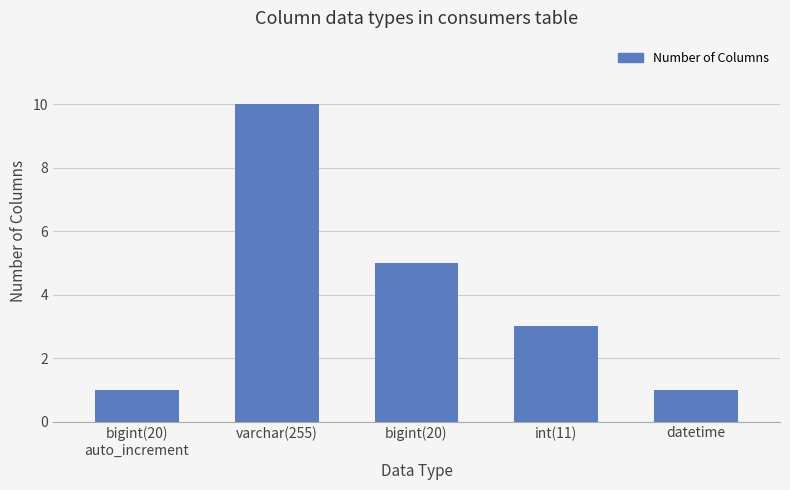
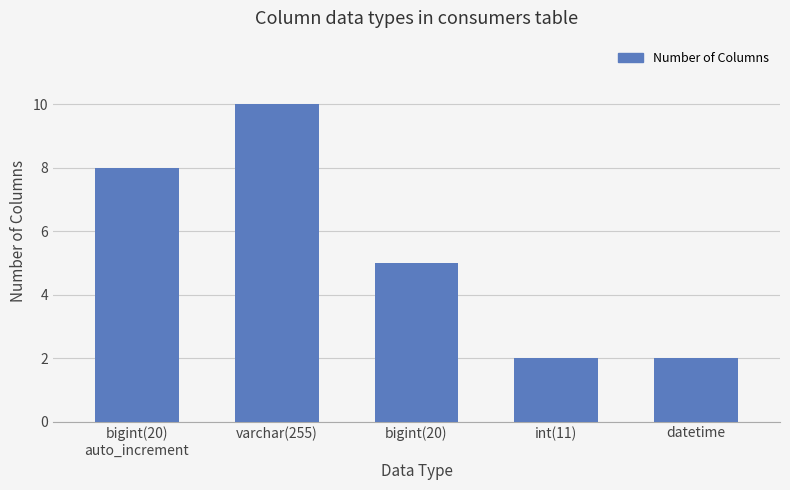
  {
-   "bigint(20) auto_increment": 1,
+   "bigint(20) auto_increment": 8,
    "varchar(255)": 10,
    "bigint(20)": 5,
-   "int(11)": 3,
-   "datetime": 1
+   "int(11)": 2,
+   "datetime": 2
  }
